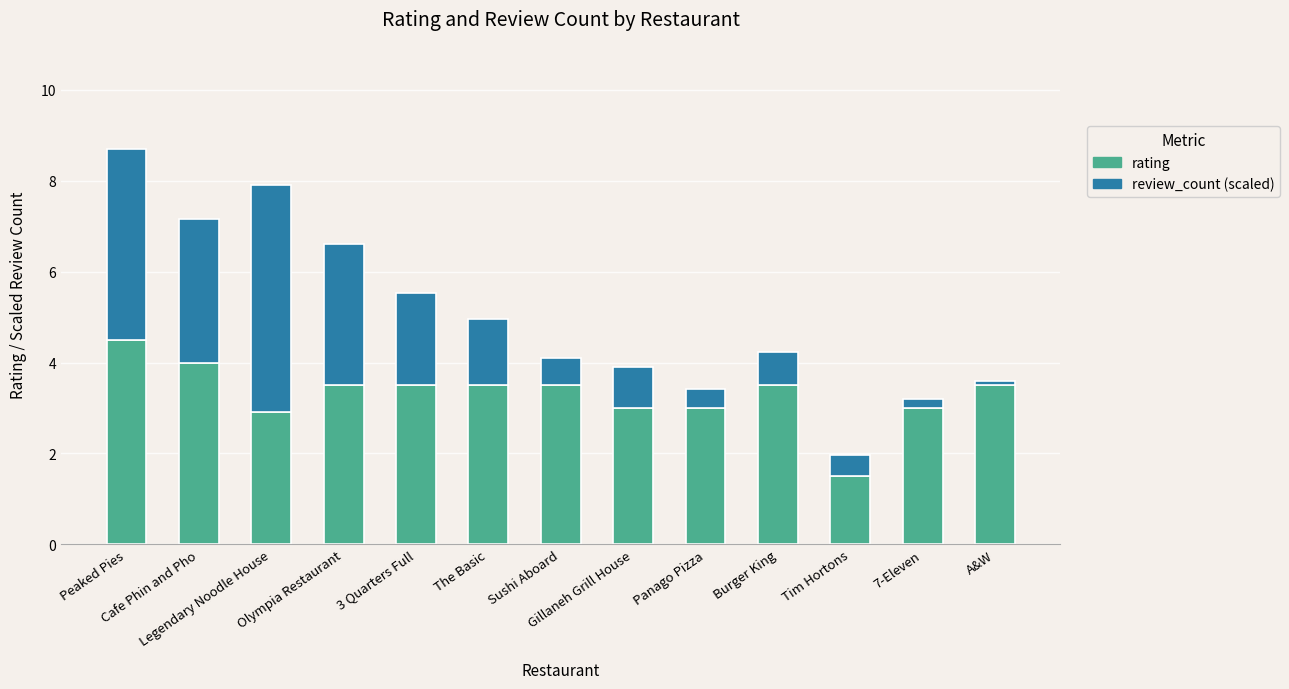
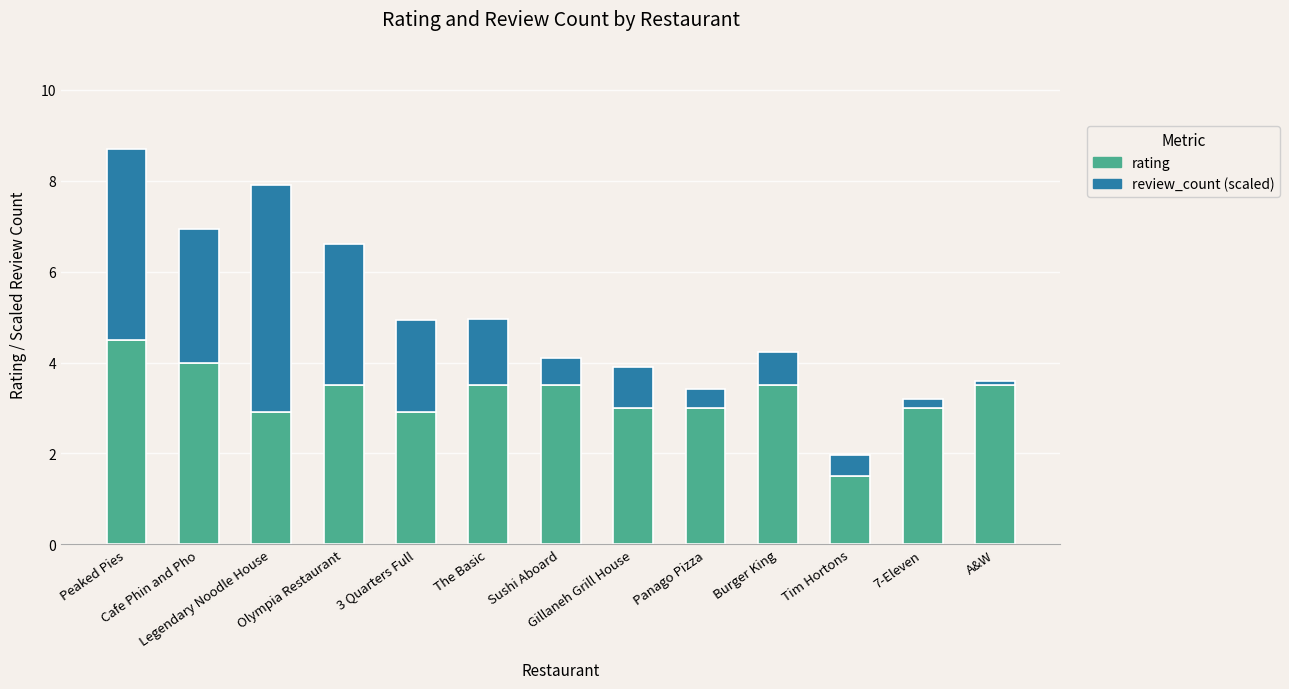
  {
    "rating": {
      "Peaked Pies": 4.5,
      "Cafe Phin and Pho": 4.0,
      "Legendary Noodle House": 2.9,
      "Olympia Restaurant": 3.5,
-     "3 Quarters Full": 3.5,
+     "3 Quarters Full": 2.9,
      "The Basic": 3.5,
      "Sushi Aboard": 3.5,
      "Gillaneh Grill House": 3.0,
      "Panago Pizza": 3.0,
      "Burger King": 3.5,
      "Tim Hortons": 1.5,
      "7-Eleven": 3.0,
      "A&W": 3.5
    },
    "review_count (scaled)": {
      "Peaked Pies": 4.2,
-     "Cafe Phin and Pho": 3.2,
+     "Cafe Phin and Pho": 2.9,
      "Legendary Noodle House": 5.0,
      "Olympia Restaurant": 3.1,
      "3 Quarters Full": 2.0,
      "The Basic": 1.5,
      "Sushi Aboard": 0.6,
      "Gillaneh Grill House": 0.9,
      "Panago Pizza": 0.4,
      "Burger King": 0.7,
      "Tim Hortons": 0.5,
      "7-Eleven": 0.2,
      "A&W": 0.1
    }
  }
